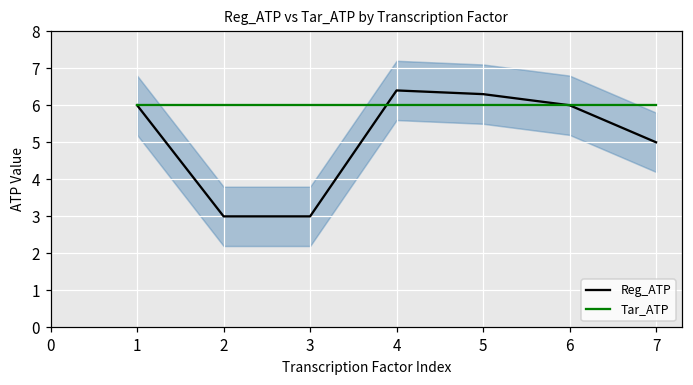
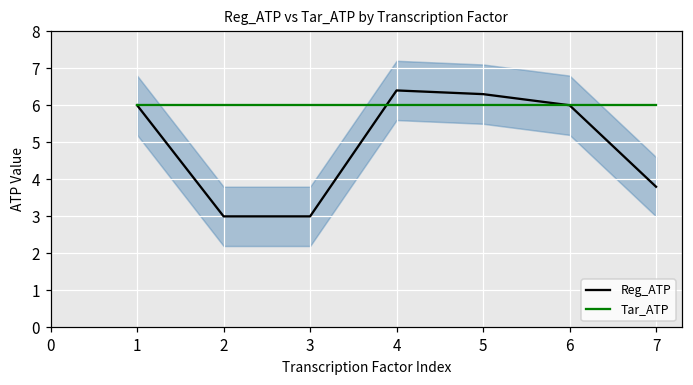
  {
    "Reg_ATP": {
      "2": 3.0,
      "3": 3.0,
      "4": 6.4,
      "5": 6.3,
-     "7": 5.0
+     "7": 3.8
    },
    "Tar_ATP": {
      "2": 6.0,
      "3": 6.0,
      "4": 6.0,
      "5": 6.0,
      "7": 6.0
    }
  }
